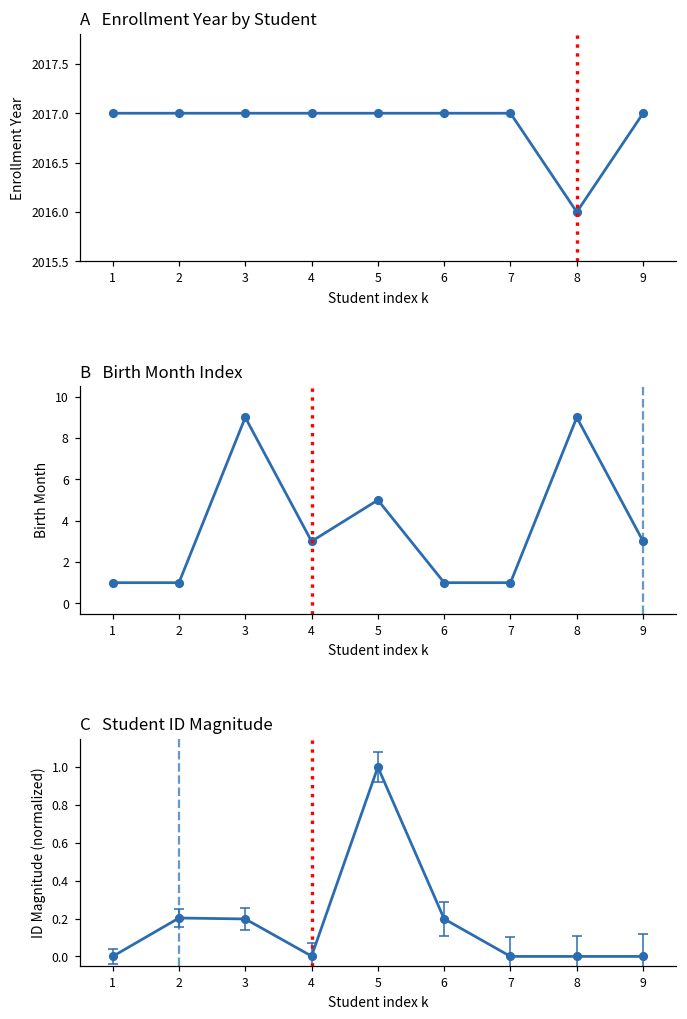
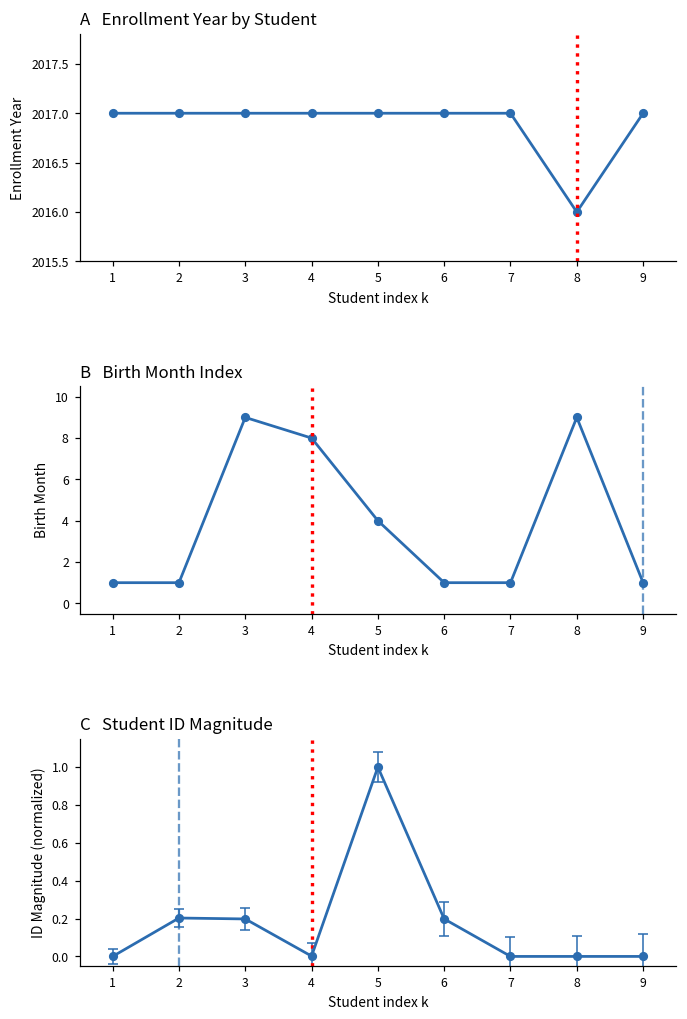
  {
    "A Enrollment Year by Student": {
      "1": 2017.0,
      "2": 2017.0,
      "3": 2017.0,
      "4": 2017.0,
      "5": 2017.0,
      "6": 2017.0,
      "7": 2017.0,
      "8": 2016.0,
      "9": 2017.0
    },
    "B Birth Month Index": {
      "1": 1,
      "2": 1,
      "3": 9,
-     "4": 3,
-     "5": 5,
+     "4": 8,
+     "5": 4,
      "6": 1,
      "7": 1,
      "8": 9,
-     "9": 3
+     "9": 1
    }
  }
